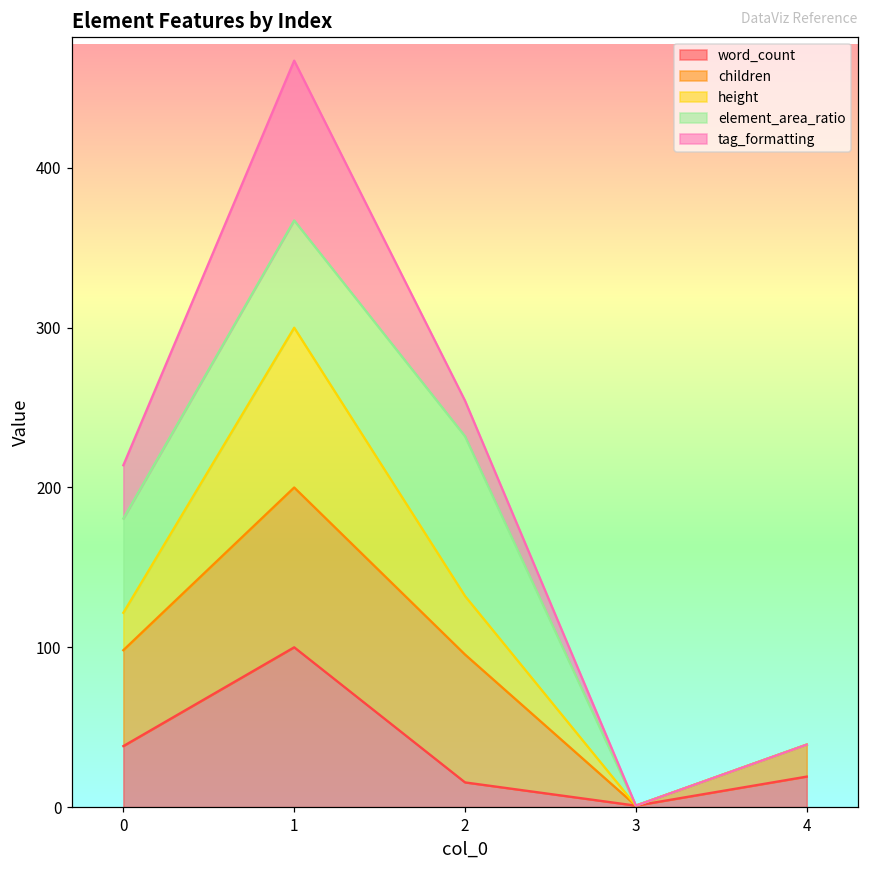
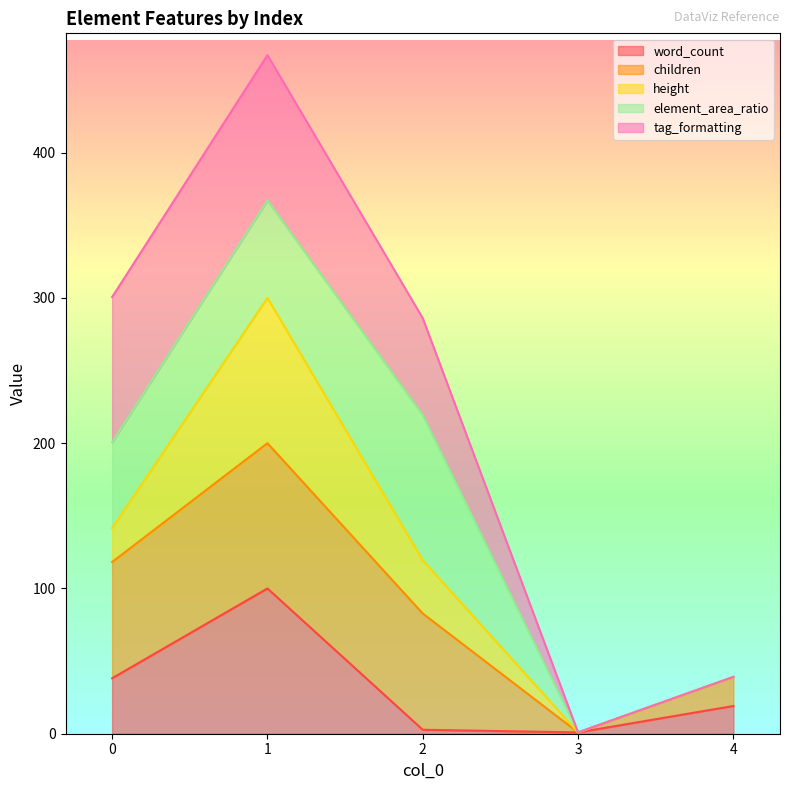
  {
    "word_count": {
      "0": 38,
      "1": 100,
-     "2": 15,
+     "2": 3,
      "4": 19
    },
    "children": {
-     "0": 60,
+     "0": 80,
      "1": 100,
      "2": 80
    },
    "height": {
      "0": 23,
      "1": 100,
      "2": 37
    },
    "element_area_ratio": {
      "0": 59,
      "1": 67,
      "2": 100
    },
    "tag_formatting": {
-     "0": 33,
+     "0": 100,
      "1": 100,
-     "2": 22
+     "2": 67
    }
  }
